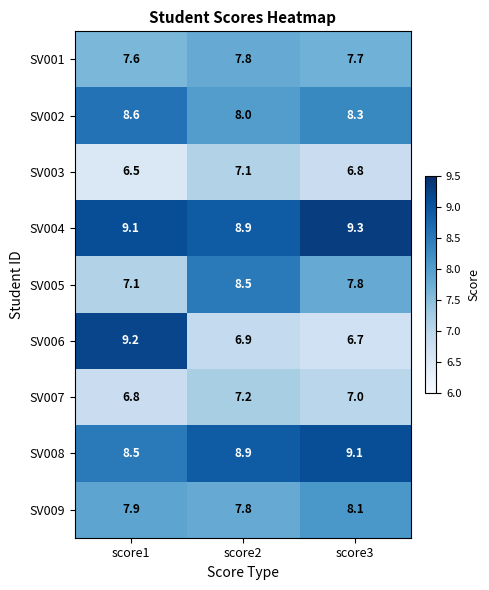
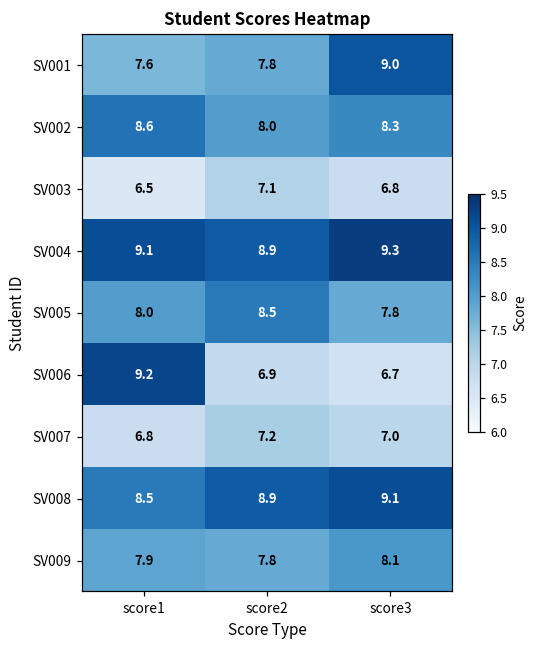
  {
    "SV001": {
      "score1": 7.6,
      "score2": 7.8,
-     "score3": 7.7
+     "score3": 9.0
    },
    "SV002": {
      "score1": 8.6,
      "score2": 8.0,
      "score3": 8.3
    },
    "SV003": {
      "score1": 6.5,
      "score2": 7.1,
      "score3": 6.8
    },
    "SV004": {
      "score1": 9.1,
      "score2": 8.9,
      "score3": 9.3
    },
    "SV005": {
-     "score1": 7.1,
+     "score1": 8.0,
      "score2": 8.5,
      "score3": 7.8
    },
    "SV006": {
      "score1": 9.2,
      "score2": 6.9,
      "score3": 6.7
    },
    "SV007": {
      "score1": 6.8,
      "score2": 7.2,
      "score3": 7.0
    },
    "SV008": {
      "score1": 8.5,
      "score2": 8.9,
      "score3": 9.1
    },
    "SV009": {
      "score1": 7.9,
      "score2": 7.8,
      "score3": 8.1
    }
  }
